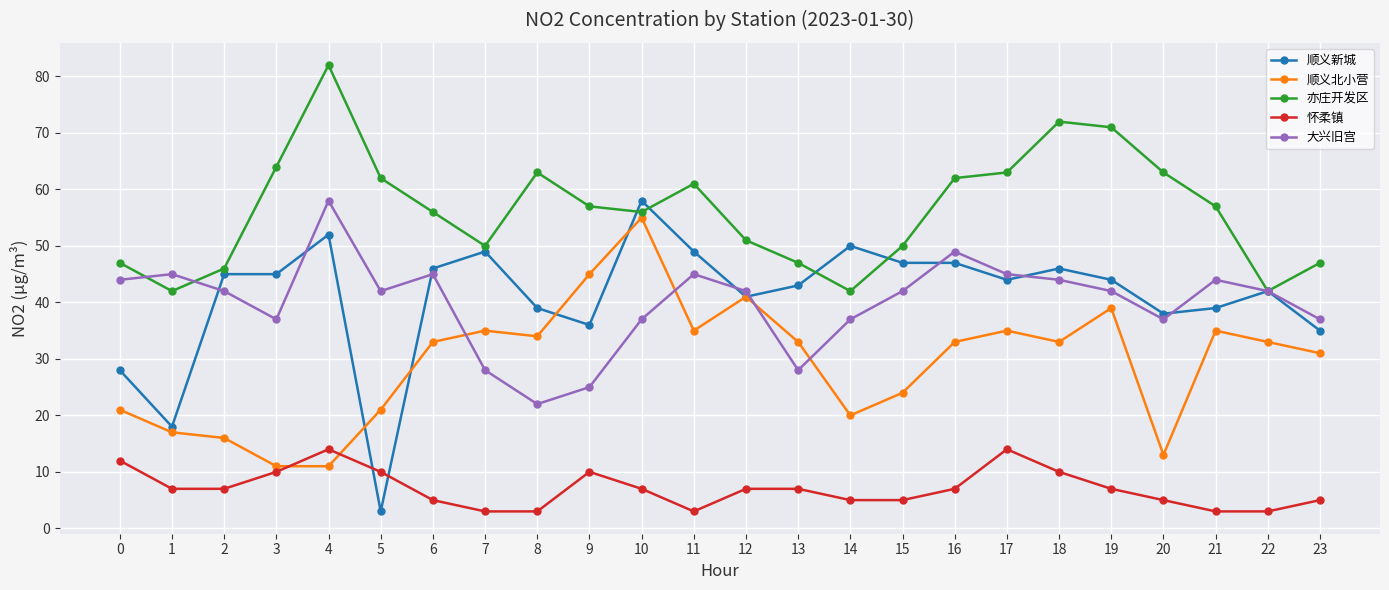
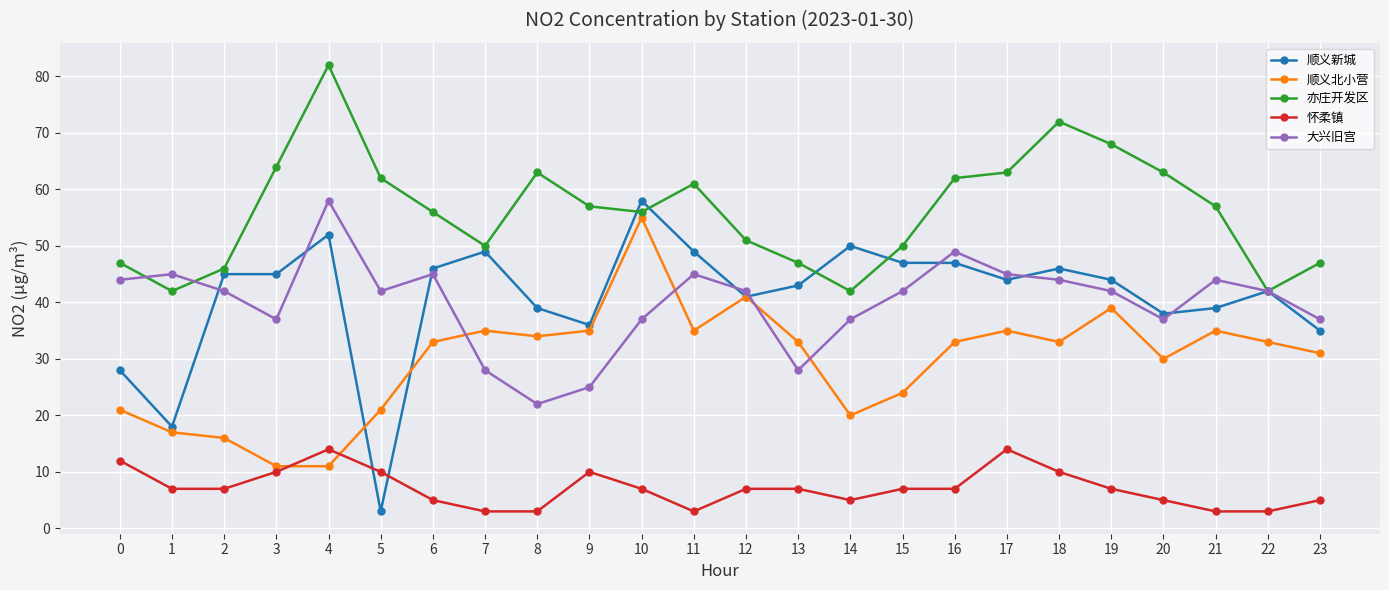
  {
    "顺义新城": {
      "0": 28,
      "1": 18,
      "2": 45,
      "3": 45,
      "4": 52,
      "5": 3,
      "6": 46,
      "7": 49,
      "8": 39,
      "9": 36,
      "10": 58,
      "11": 49,
      "13": 43,
      "14": 50,
      "15": 47,
      "16": 47,
      "17": 44,
      "18": 46,
      "19": 44,
      "20": 38,
      "21": 39,
      "23": 35
    },
    "顺义北小营": {
      "0": 21,
      "1": 17,
      "2": 16,
      "3": 11,
      "4": 11,
      "5": 21,
      "6": 33,
      "7": 35,
      "8": 34,
-     "9": 45,
+     "9": 35,
      "10": 55,
      "11": 35,
      "13": 33,
      "14": 20,
      "15": 24,
      "16": 33,
      "17": 35,
      "18": 33,
      "19": 39,
-     "20": 13,
+     "20": 30,
      "21": 35,
      "22": 33,
      "23": 31
    },
    "亦庄开发区": {
      "0": 47,
      "1": 42,
      "2": 46,
      "3": 64,
      "4": 82,
      "5": 62,
      "6": 56,
      "7": 50,
      "8": 63,
      "9": 57,
      "10": 56,
      "11": 61,
      "12": 51,
      "13": 47,
      "14": 42,
      "15": 50,
      "16": 62,
      "17": 63,
      "18": 72,
-     "19": 71,
+     "19": 68,
      "20": 63,
      "21": 57,
      "23": 47
    },
    "怀柔镇": {
      "0": 12,
      "1": 7,
      "2": 7,
      "3": 10,
      "4": 14,
      "5": 10,
      "6": 5,
      "7": 3,
      "8": 3,
      "9": 10,
      "10": 7,
      "11": 3,
      "12": 7,
      "13": 7,
      "14": 5,
-     "15": 5,
+     "15": 7,
      "16": 7,
      "17": 14,
      "18": 10,
      "19": 7,
      "20": 5,
      "21": 3,
      "22": 3,
      "23": 5
    },
    "大兴旧宫": {
      "0": 44,
      "1": 45,
      "2": 42,
      "3": 37,
      "4": 58,
      "5": 42,
      "6": 45,
      "7": 28,
      "8": 22,
      "9": 25,
      "10": 37,
      "11": 45,
      "12": 42,
      "13": 28,
      "14": 37,
      "15": 42,
      "16": 49,
      "17": 45,
      "18": 44,
      "19": 42,
      "20": 37,
      "21": 44,
      "23": 37
    }
  }
